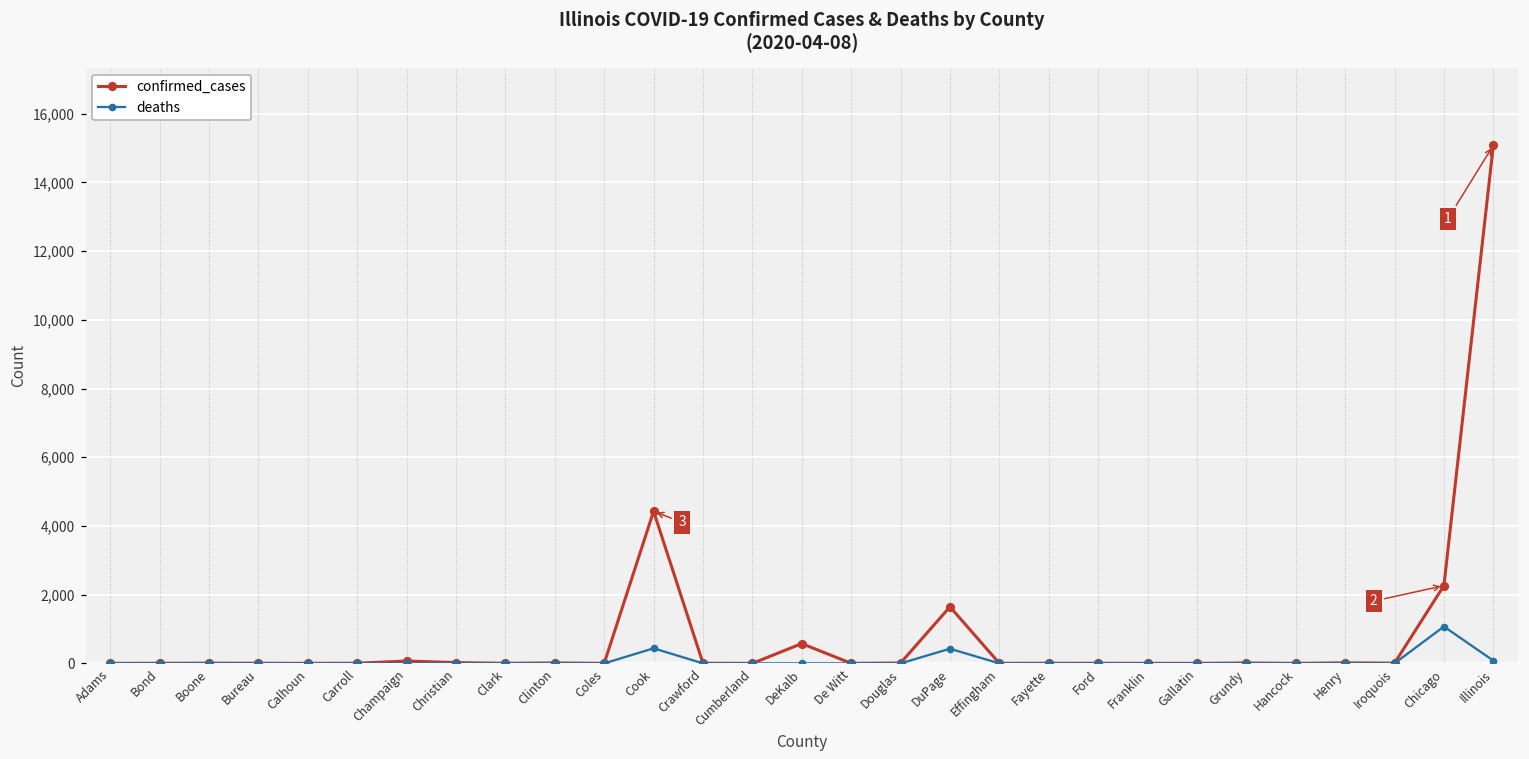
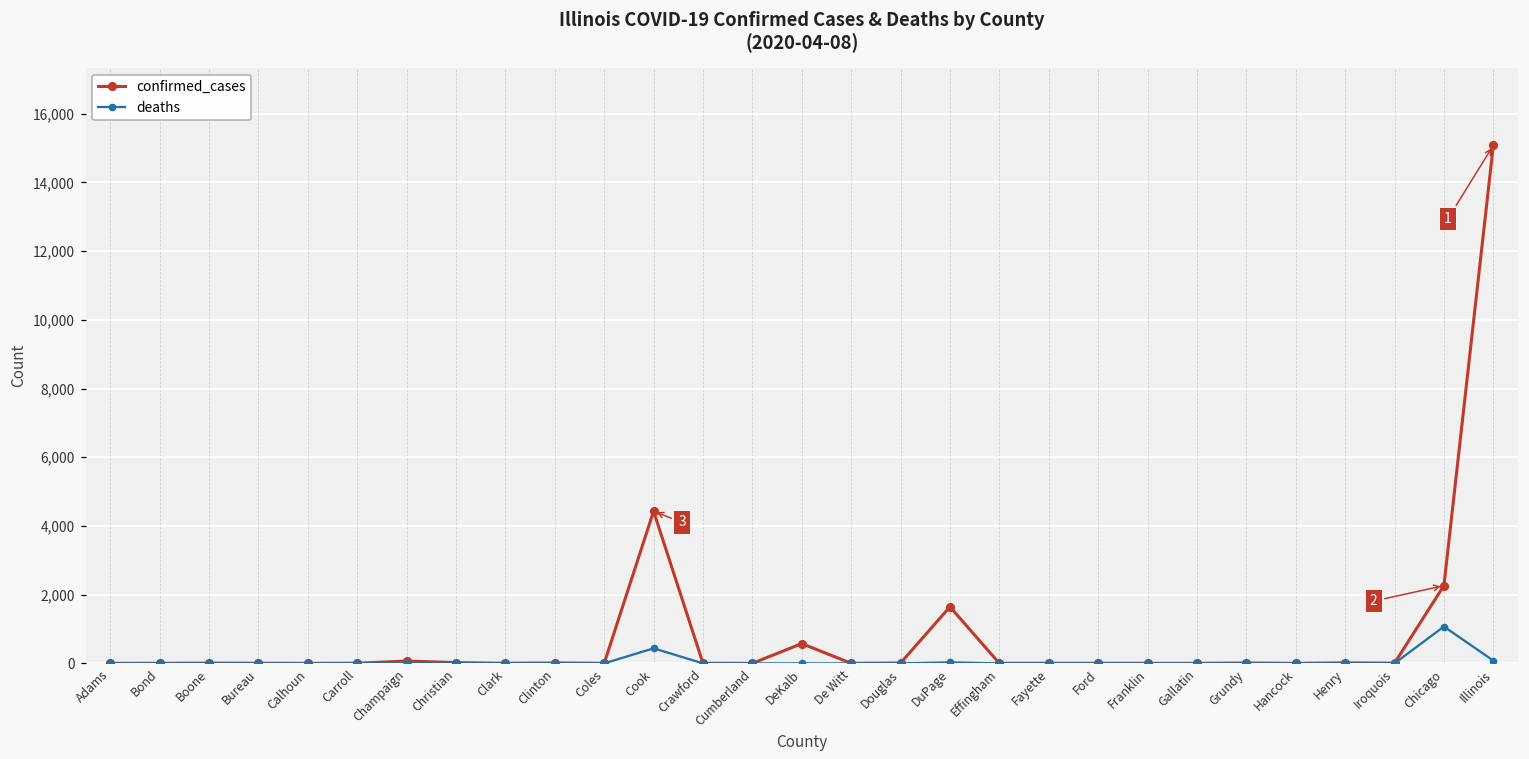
  {
    "confirmed_cases": {
      "DeKalb": "600",
      "DuPage": "1,600",
      "Chicago": "2,300",
      "Illinois": "15,100"
    },
    "deaths": {
      "Cook": "400",
      "DeKalb": "0",
-     "DuPage": "400",
+     "DuPage": "0",
      "Chicago": "1,100",
      "Illinois": "100"
    }
  }
